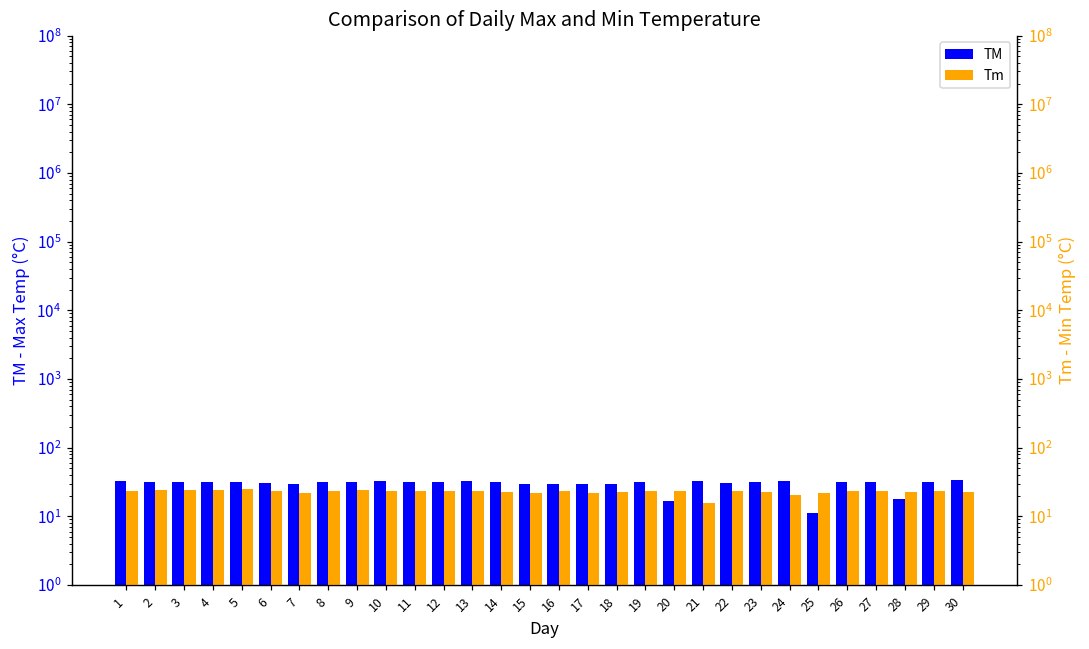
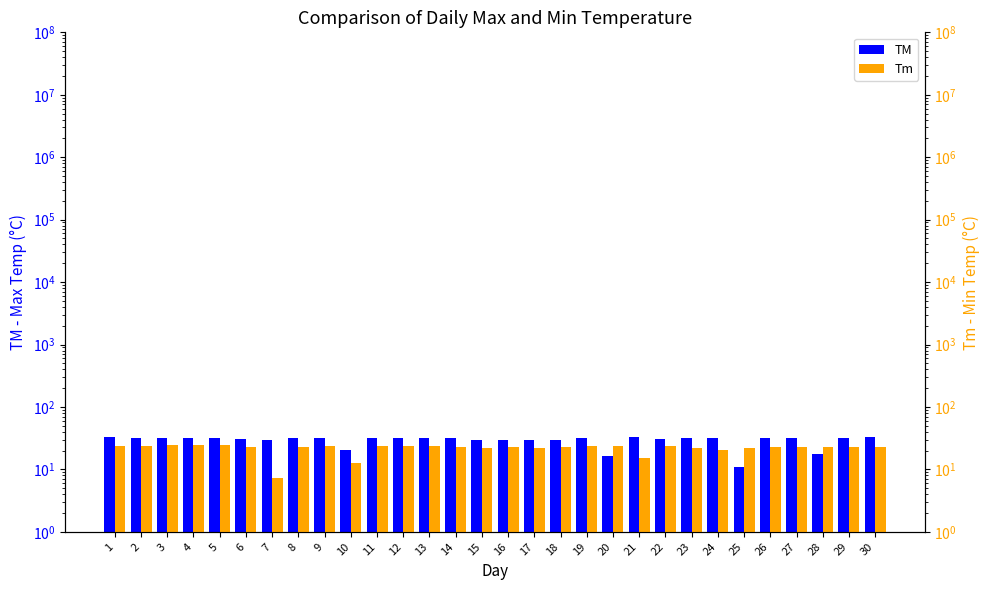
  {
    "TM": {
      "1": 30,
      "2": 30,
      "3": 30,
      "4": 30,
      "5": 30,
      "6": 30,
      "7": 30,
      "8": 30,
      "9": 30,
-     "10": 30,
+     "10": 21,
      "11": 30,
      "12": 30,
      "13": 30,
      "14": 30,
      "15": 30,
      "16": 30,
      "17": 30,
      "18": 30,
      "19": 30,
      "20": 17,
      "21": 30,
      "22": 30,
      "23": 30,
      "24": 30,
      "25": 11,
      "26": 30,
      "27": 30,
      "28": 18,
      "29": 30,
      "30": 30
    },
    "Tm": {
      "1": 24,
      "2": 24,
      "3": 24,
      "4": 24,
      "5": 25,
      "6": 23,
-     "7": 22,
+     "7": 7,
      "8": 23,
      "9": 24,
-     "10": 23,
+     "10": 13,
      "11": 24,
      "12": 23,
      "13": 23,
      "14": 23,
      "15": 22,
      "16": 23,
      "17": 22,
      "18": 23,
      "19": 24,
      "20": 23,
      "21": 15,
      "22": 23,
      "23": 22,
      "24": 20,
      "25": 22,
      "26": 23,
      "27": 23,
      "28": 23,
      "29": 23,
      "30": 23
    }
  }
